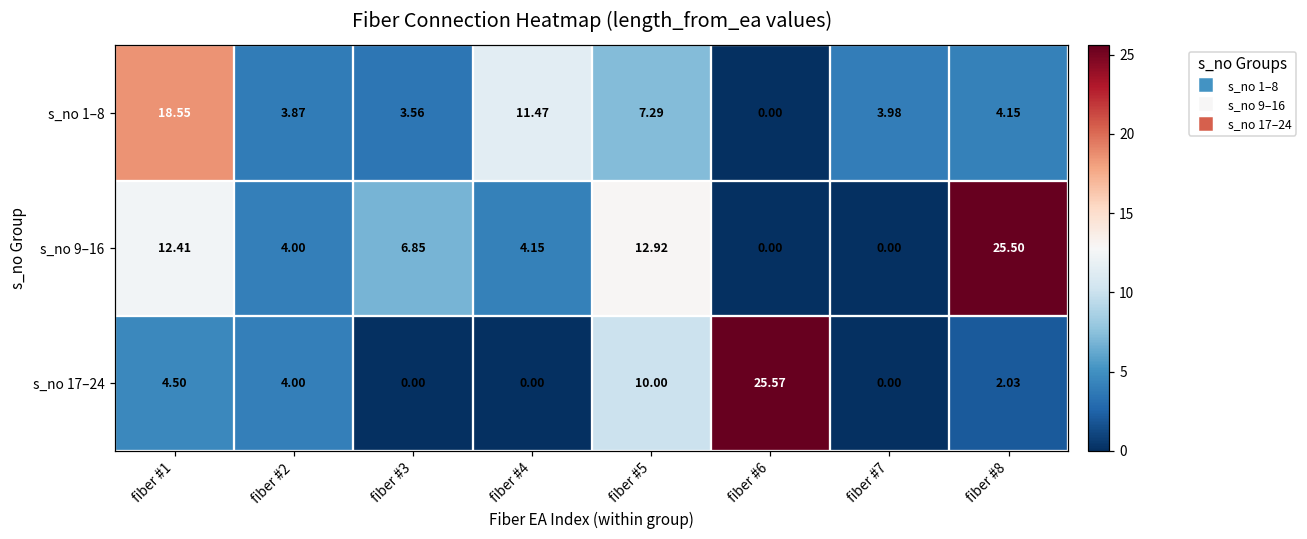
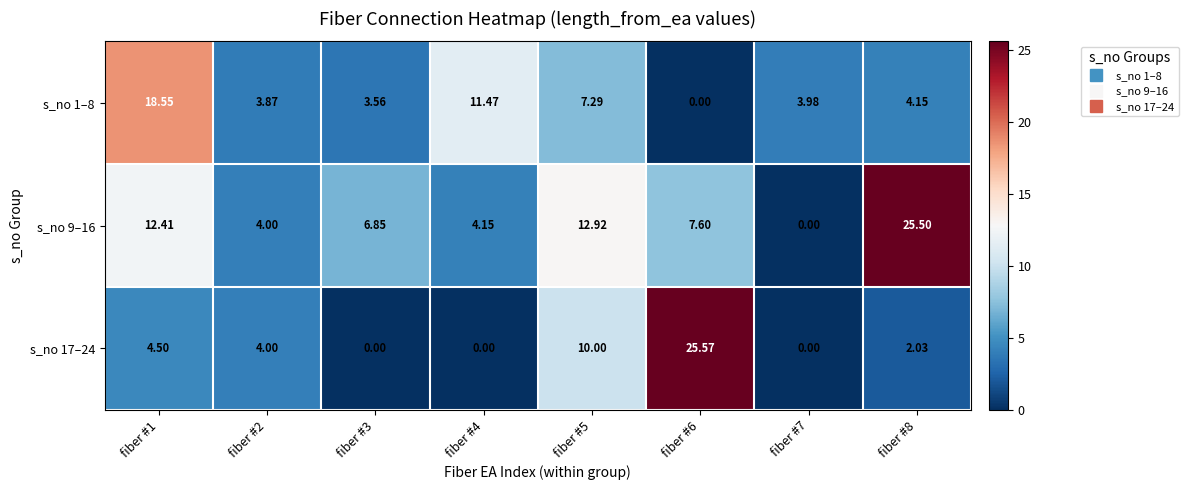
  {
    "s_no 1–8": {
      "fiber #1": 18.55,
      "fiber #2": 3.87,
      "fiber #3": 3.56,
      "fiber #4": 11.47,
      "fiber #5": 7.29,
      "fiber #6": 0.00,
      "fiber #7": 3.98,
      "fiber #8": 4.15
    },
    "s_no 9–16": {
      "fiber #1": 12.41,
      "fiber #2": 4.00,
      "fiber #3": 6.85,
      "fiber #4": 4.15,
      "fiber #5": 12.92,
-     "fiber #6": 0.00,
+     "fiber #6": 7.60,
      "fiber #7": 0.00,
      "fiber #8": 25.50
    },
    "s_no 17–24": {
      "fiber #1": 4.50,
      "fiber #2": 4.00,
      "fiber #3": 0.00,
      "fiber #4": 0.00,
      "fiber #5": 10.00,
      "fiber #6": 25.57,
      "fiber #7": 0.00,
      "fiber #8": 2.03
    }
  }
